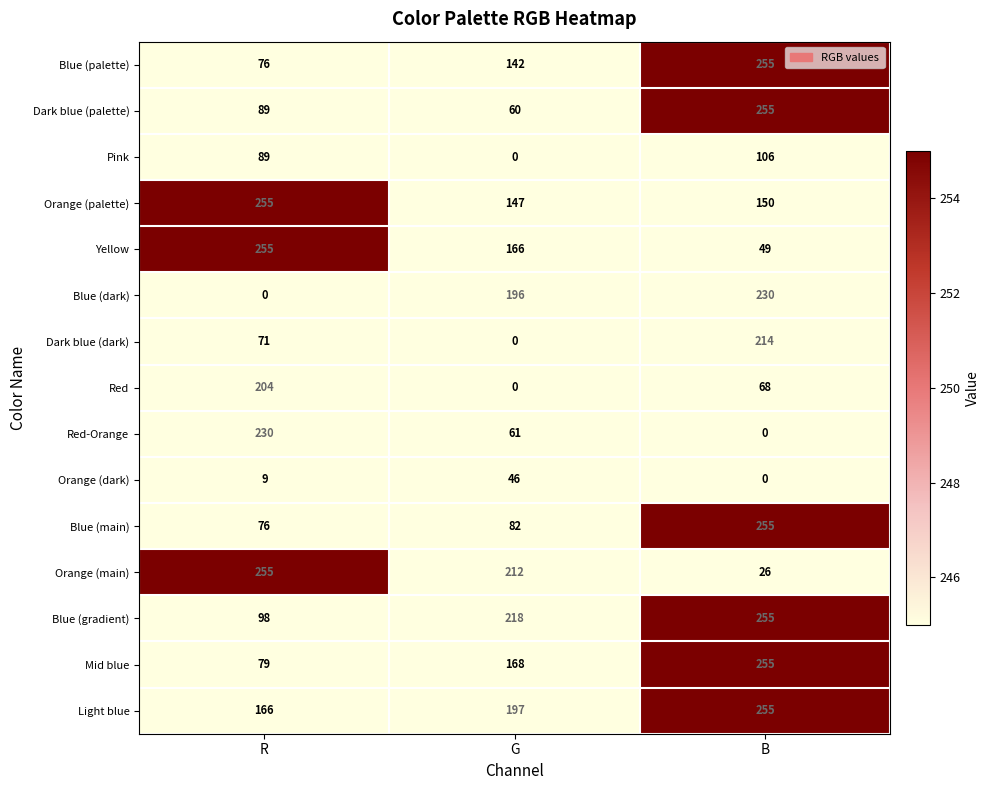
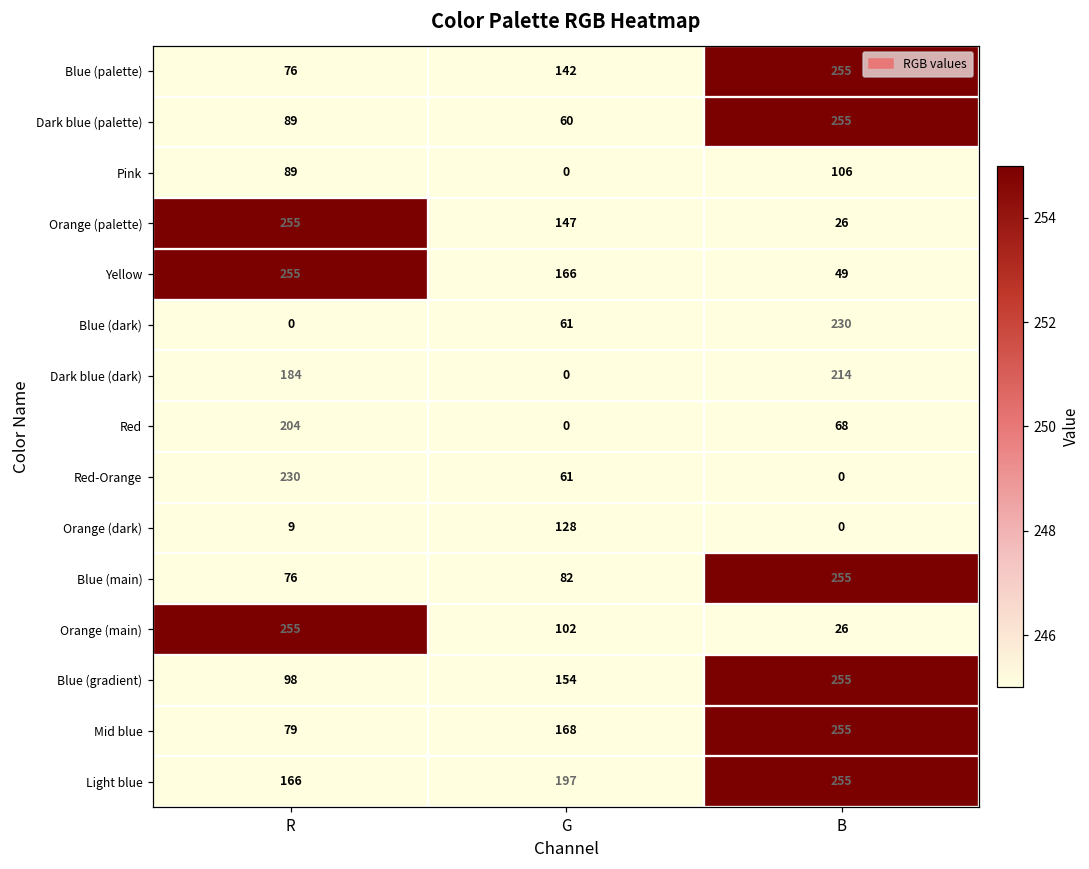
  {
    "Blue (palette)": {
      "R": 76,
      "G": 142,
      "B": 255
    },
    "Dark blue (palette)": {
      "R": 89,
      "G": 60,
      "B": 255
    },
    "Pink": {
      "R": 89,
      "G": 0,
      "B": 106
    },
    "Orange (palette)": {
      "R": 255,
      "G": 147,
-     "B": 150
+     "B": 26
    },
    "Yellow": {
      "R": 255,
      "G": 166,
      "B": 49
    },
    "Blue (dark)": {
      "R": 0,
-     "G": 196,
+     "G": 61,
      "B": 230
    },
    "Dark blue (dark)": {
-     "R": 71,
+     "R": 184,
      "G": 0,
      "B": 214
    },
    "Red": {
      "R": 204,
      "G": 0,
      "B": 68
    },
    "Red-Orange": {
      "R": 230,
      "G": 61,
      "B": 0
    },
    "Orange (dark)": {
      "R": 9,
-     "G": 46,
+     "G": 128,
      "B": 0
    },
    "Blue (main)": {
      "R": 76,
      "G": 82,
      "B": 255
    },
    "Orange (main)": {
      "R": 255,
-     "G": 212,
+     "G": 102,
      "B": 26
    },
    "Blue (gradient)": {
      "R": 98,
-     "G": 218,
+     "G": 154,
      "B": 255
    },
    "Mid blue": {
      "R": 79,
      "G": 168,
      "B": 255
    },
    "Light blue": {
      "R": 166,
      "G": 197,
      "B": 255
    }
  }
